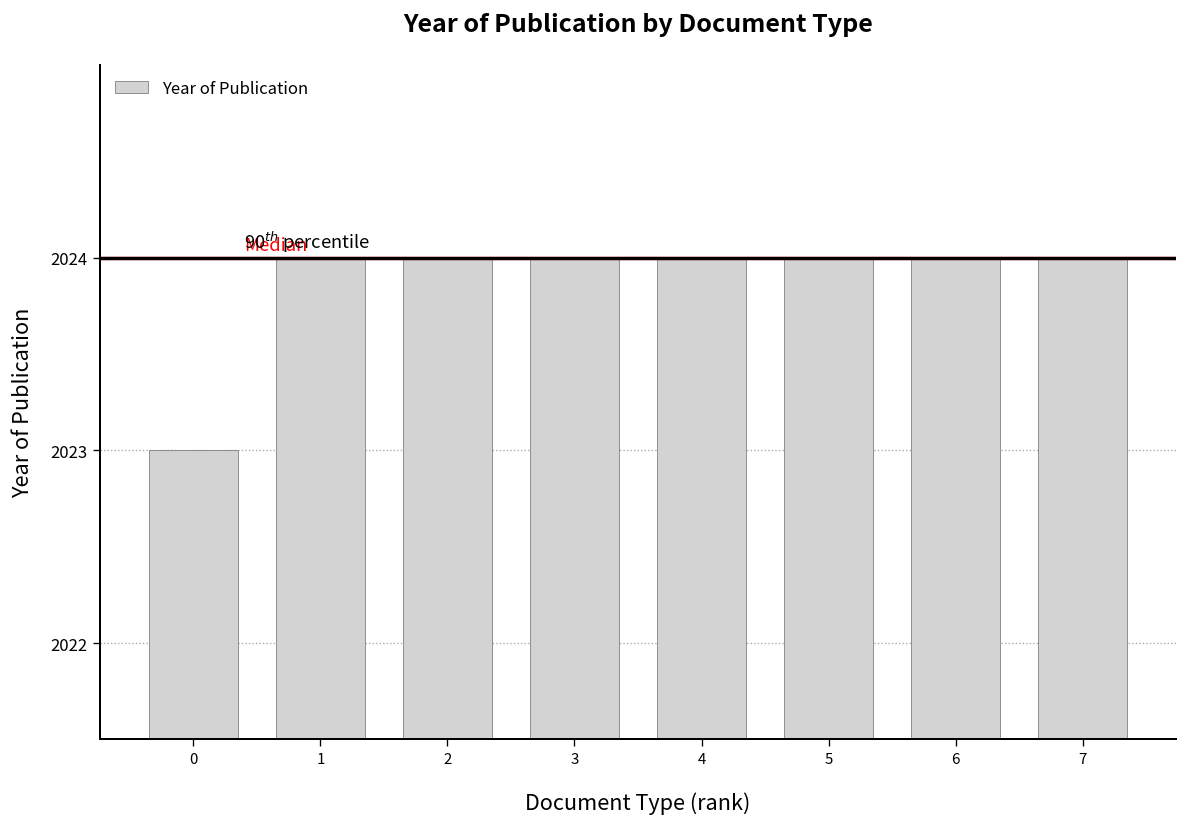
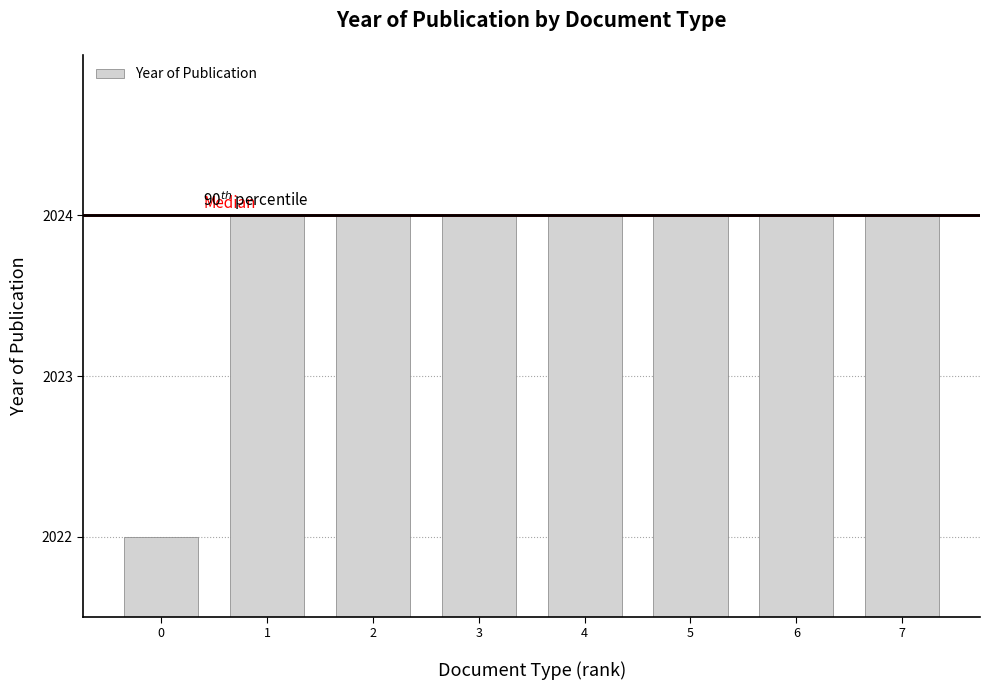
  {
-   "0": 2023,
+   "0": 2022,
    "1": 2024,
    "2": 2024,
    "3": 2024,
    "4": 2024,
    "5": 2024,
    "6": 2024,
    "7": 2024
  }
